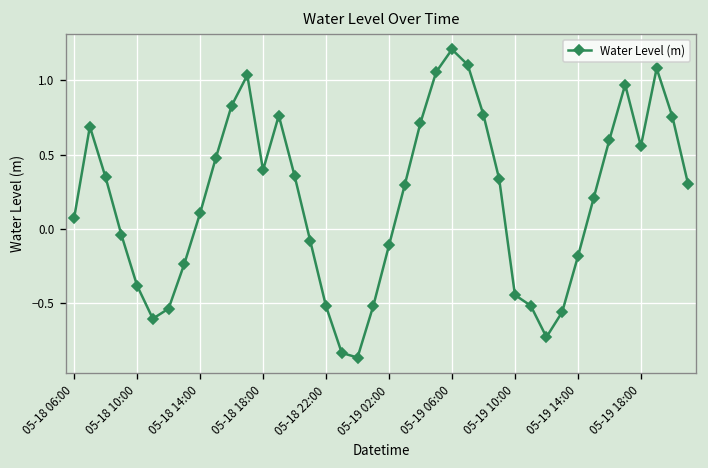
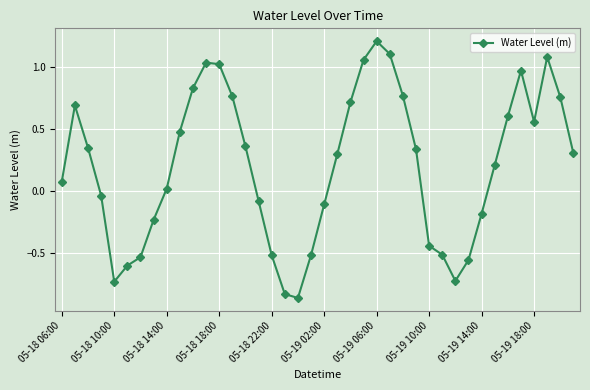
  {
    "05-18 06:00": 0.07,
-   "05-18 10:00": -0.38,
-   "05-18 14:00": 0.11,
-   "05-18 18:00": 0.40,
+   "05-18 10:00": -0.73,
+   "05-18 14:00": 0.02,
+   "05-18 18:00": 1.02,
    "05-18 22:00": -0.52,
    "05-19 02:00": -0.11,
    "05-19 06:00": 1.21,
    "05-19 10:00": -0.44,
    "05-19 14:00": -0.19,
    "05-19 18:00": 0.56
  }
